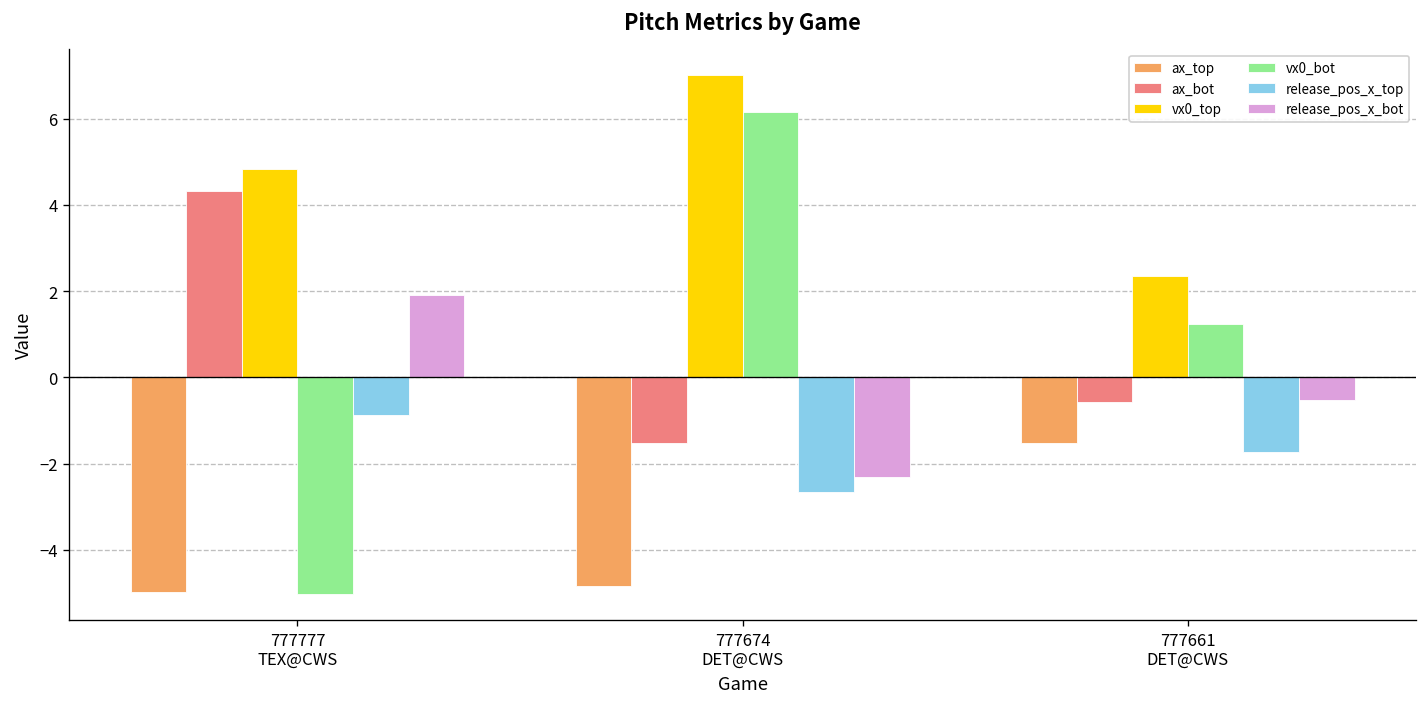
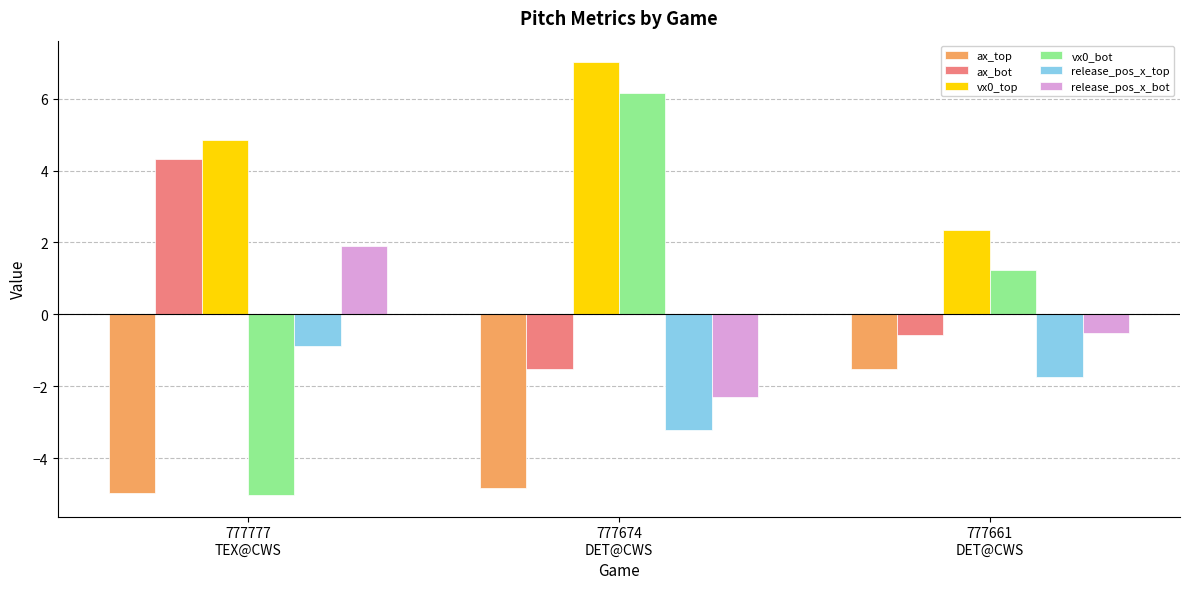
  {
    "vx0_top": {
      "777777 TEX@CWS": 4.8,
      "777674 DET@CWS": 7.0,
      "777661 DET@CWS": 2.3
    },
    "vx0_bot": {
      "777777 TEX@CWS": -5.0,
      "777674 DET@CWS": 6.2,
      "777661 DET@CWS": 1.2
    },
    "release_pos_x_top": {
      "777777 TEX@CWS": -0.9,
-     "777674 DET@CWS": -2.7,
+     "777674 DET@CWS": -3.2,
      "777661 DET@CWS": -1.7
    },
    "release_pos_x_bot": {
      "777777 TEX@CWS": 1.9,
      "777674 DET@CWS": -2.3,
      "777661 DET@CWS": -0.5
    }
  }
